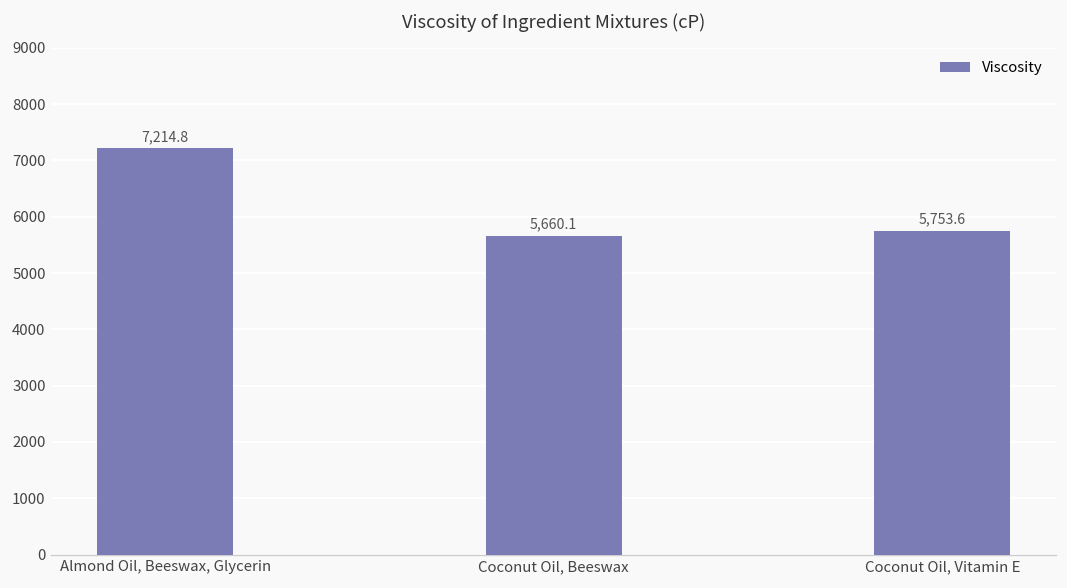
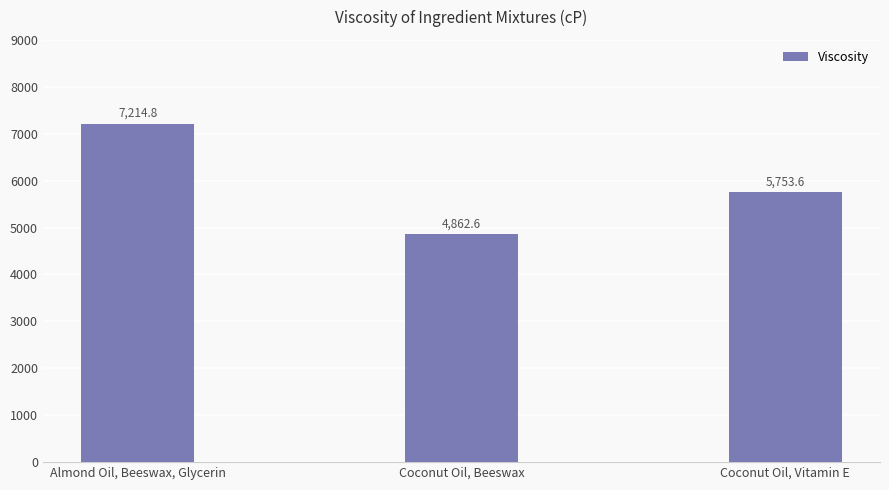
  {
    "Almond Oil, Beeswax, Glycerin": "7,214.8",
-   "Coconut Oil, Beeswax": "5,660.1",
+   "Coconut Oil, Beeswax": "4,862.6",
    "Coconut Oil, Vitamin E": "5,753.6"
  }
